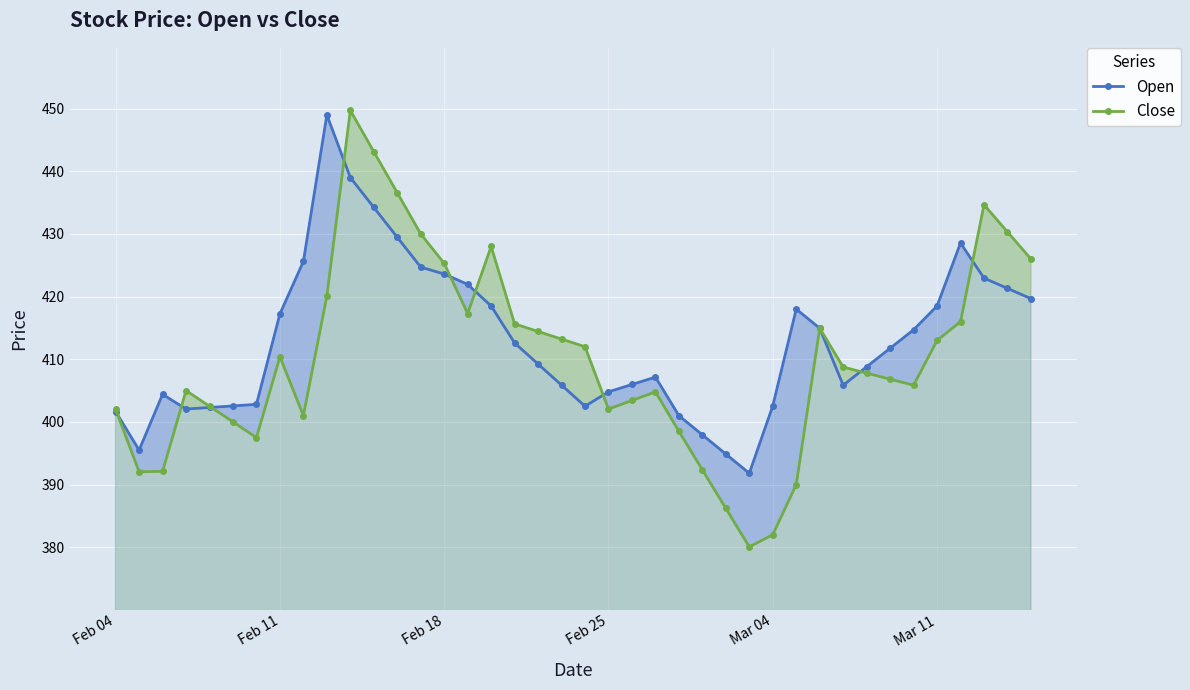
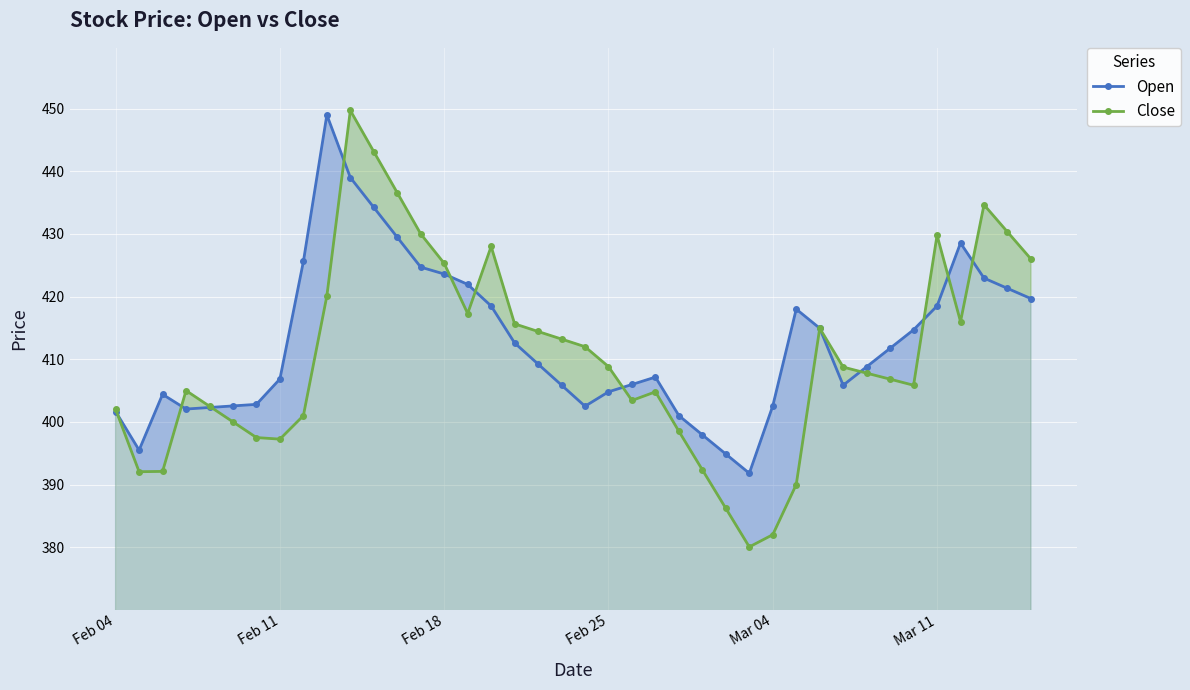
  {
    "Open": {
-     "Feb 11": 417,
+     "Feb 11": 407,
      "Feb 18": 424,
      "Feb 25": 405,
      "Mar 04": 403,
      "Mar 11": 419
    },
    "Close": {
-     "Feb 11": 410,
+     "Feb 11": 397,
      "Feb 18": 425,
-     "Feb 25": 402,
+     "Feb 25": 409,
      "Mar 04": 382,
-     "Mar 11": 413
+     "Mar 11": 430
    }
  }
